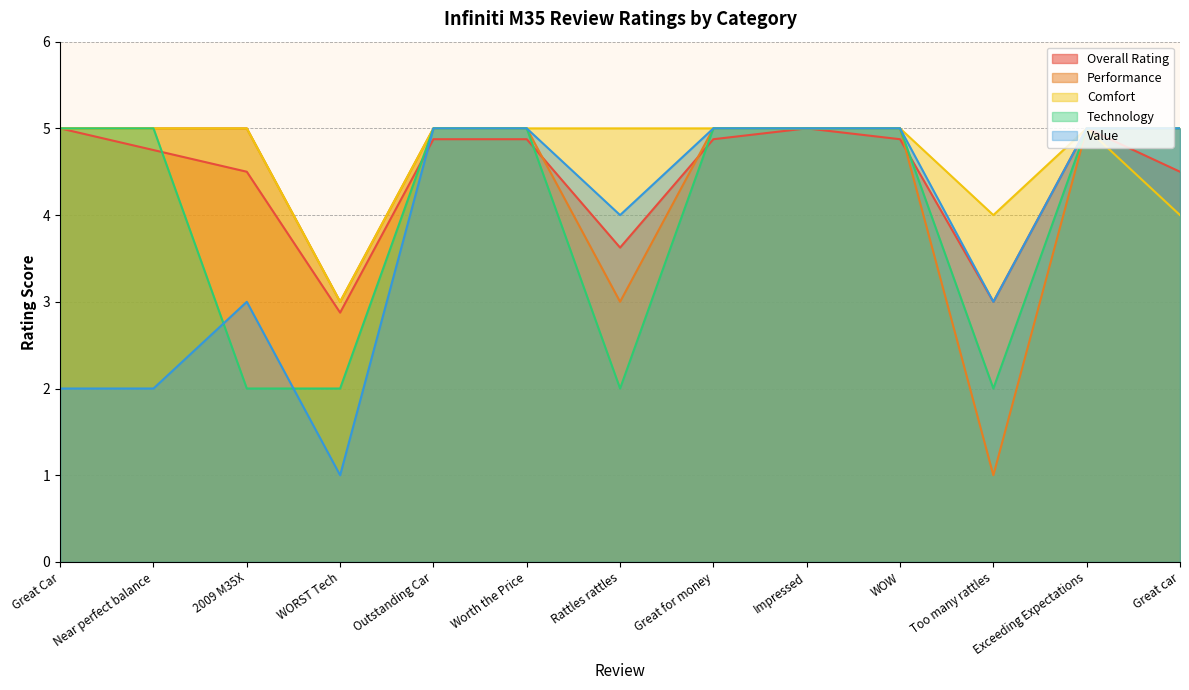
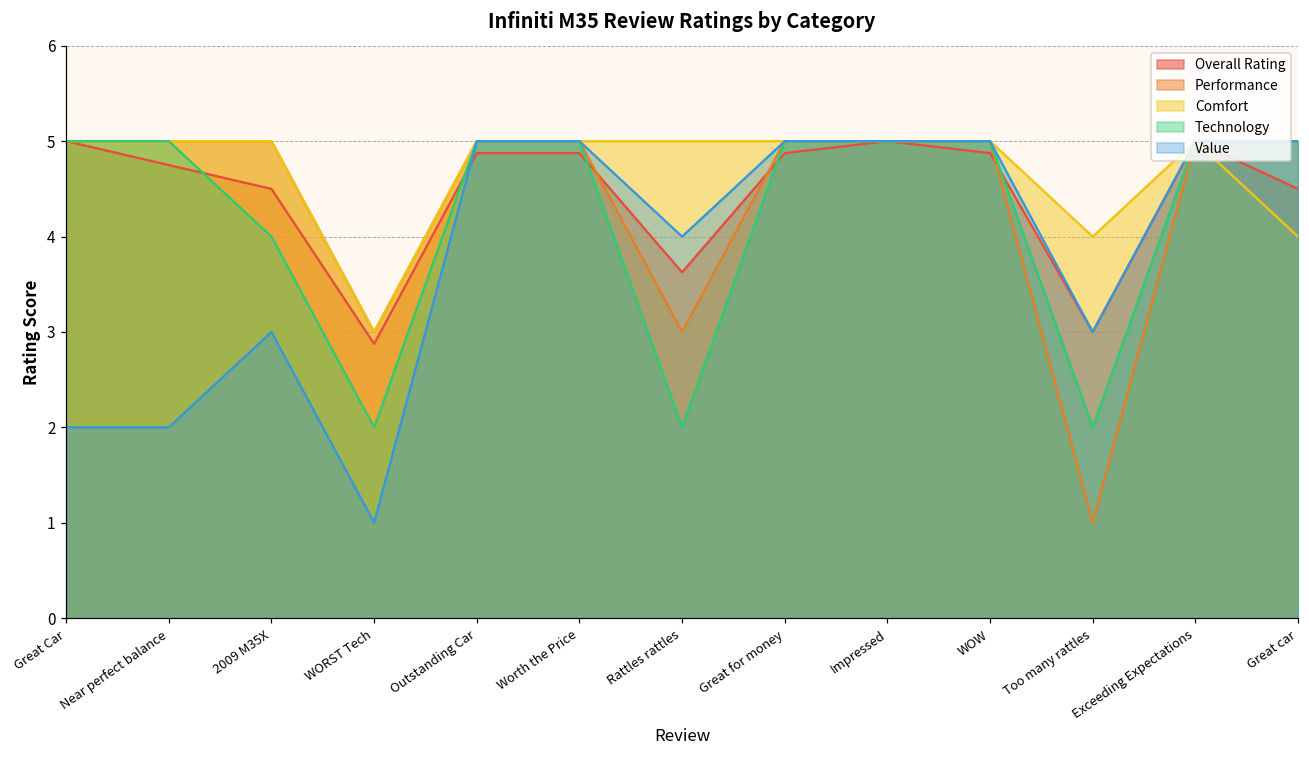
  {
    "Technology": {
-     "2009 M35X": 2,
+     "2009 M35X": 4,
      "WORST Tech": 2,
      "Rattles rattles": 2,
      "Too many rattles": 2
    },
    "Value": {
      "Great Car": 2,
      "Near perfect balance": 2,
      "2009 M35X": 3,
      "WORST Tech": 1,
      "Rattles rattles": 4
    }
  }
